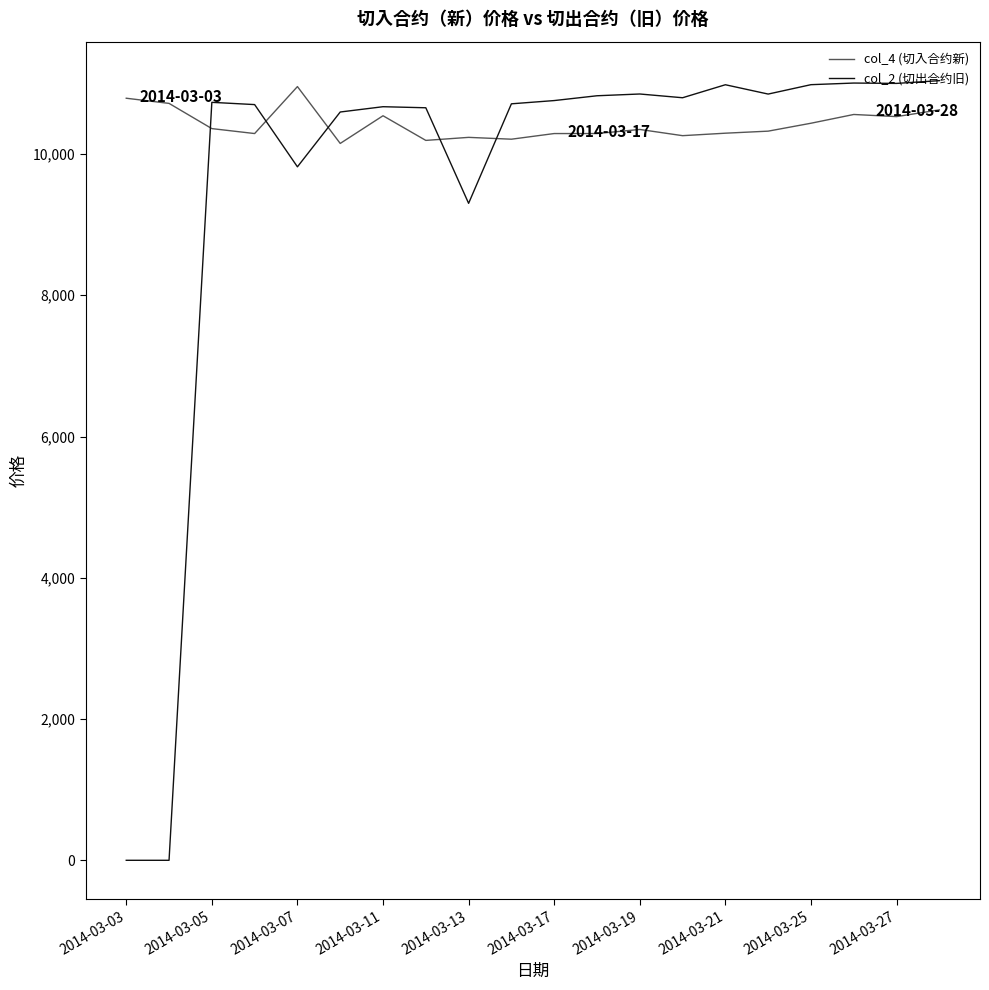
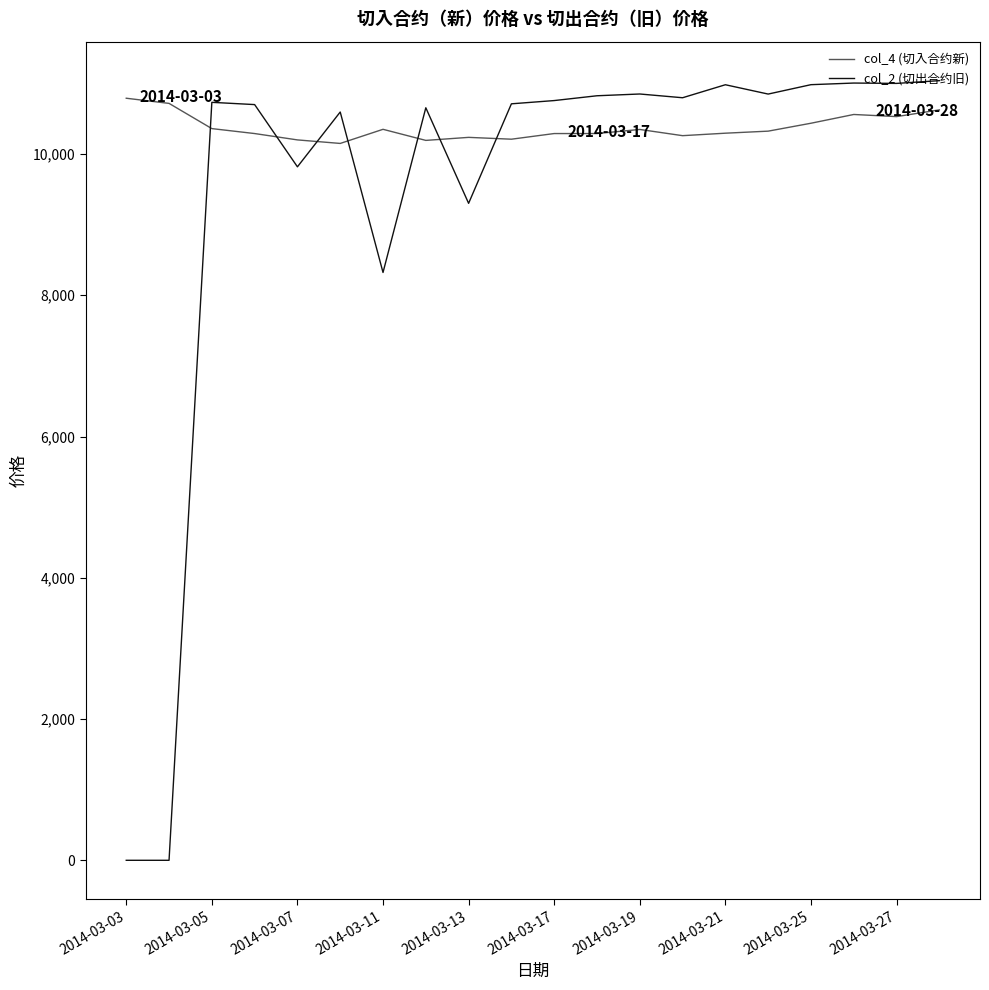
  {
    "col_4 (切入合约新)": {
      "2014-03-03": "10,800",
      "2014-03-05": "10,400",
-     "2014-03-07": "11,000",
-     "2014-03-11": "10,500",
+     "2014-03-07": "10,200",
+     "2014-03-11": "10,400",
      "2014-03-13": "10,200",
      "2014-03-17": "10,300",
      "2014-03-21": "10,300",
      "2014-03-25": "10,400"
    },
    "col_2 (切出合约旧)": {
      "2014-03-03": "0",
      "2014-03-07": "9,800",
-     "2014-03-11": "10,700",
+     "2014-03-11": "8,300",
      "2014-03-13": "9,300",
      "2014-03-17": "10,800",
      "2014-03-19": "10,900",
      "2014-03-21": "11,000",
      "2014-03-25": "11,000",
      "2014-03-27": "11,000"
    }
  }
